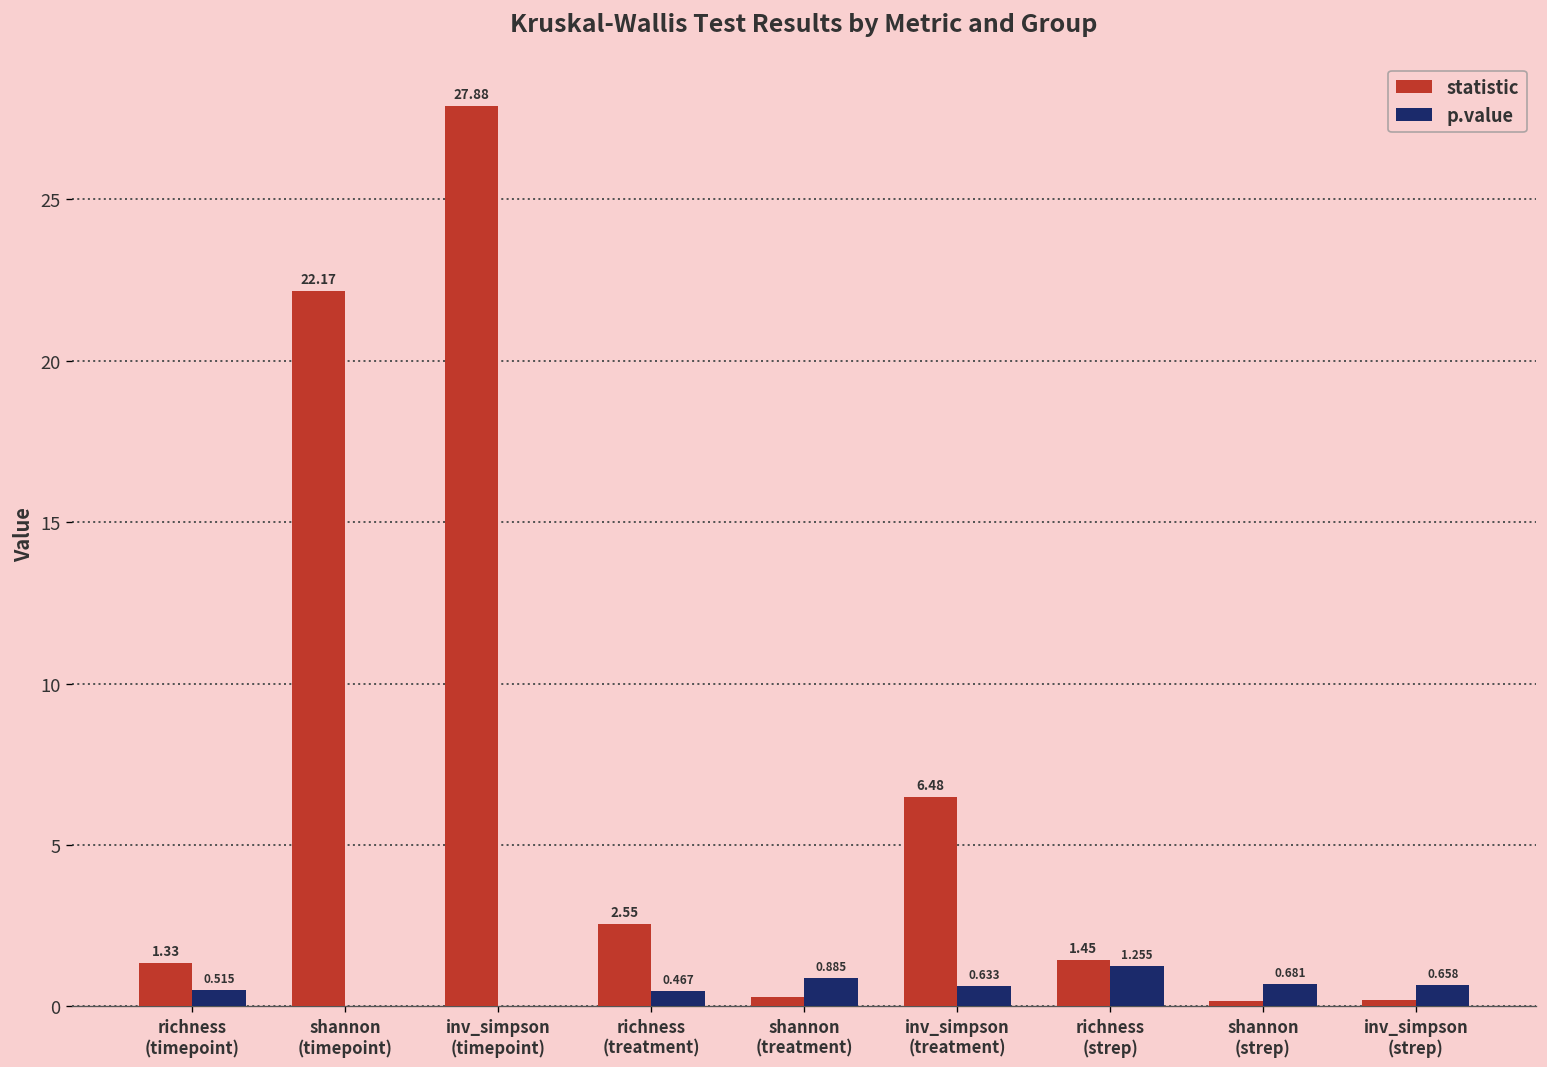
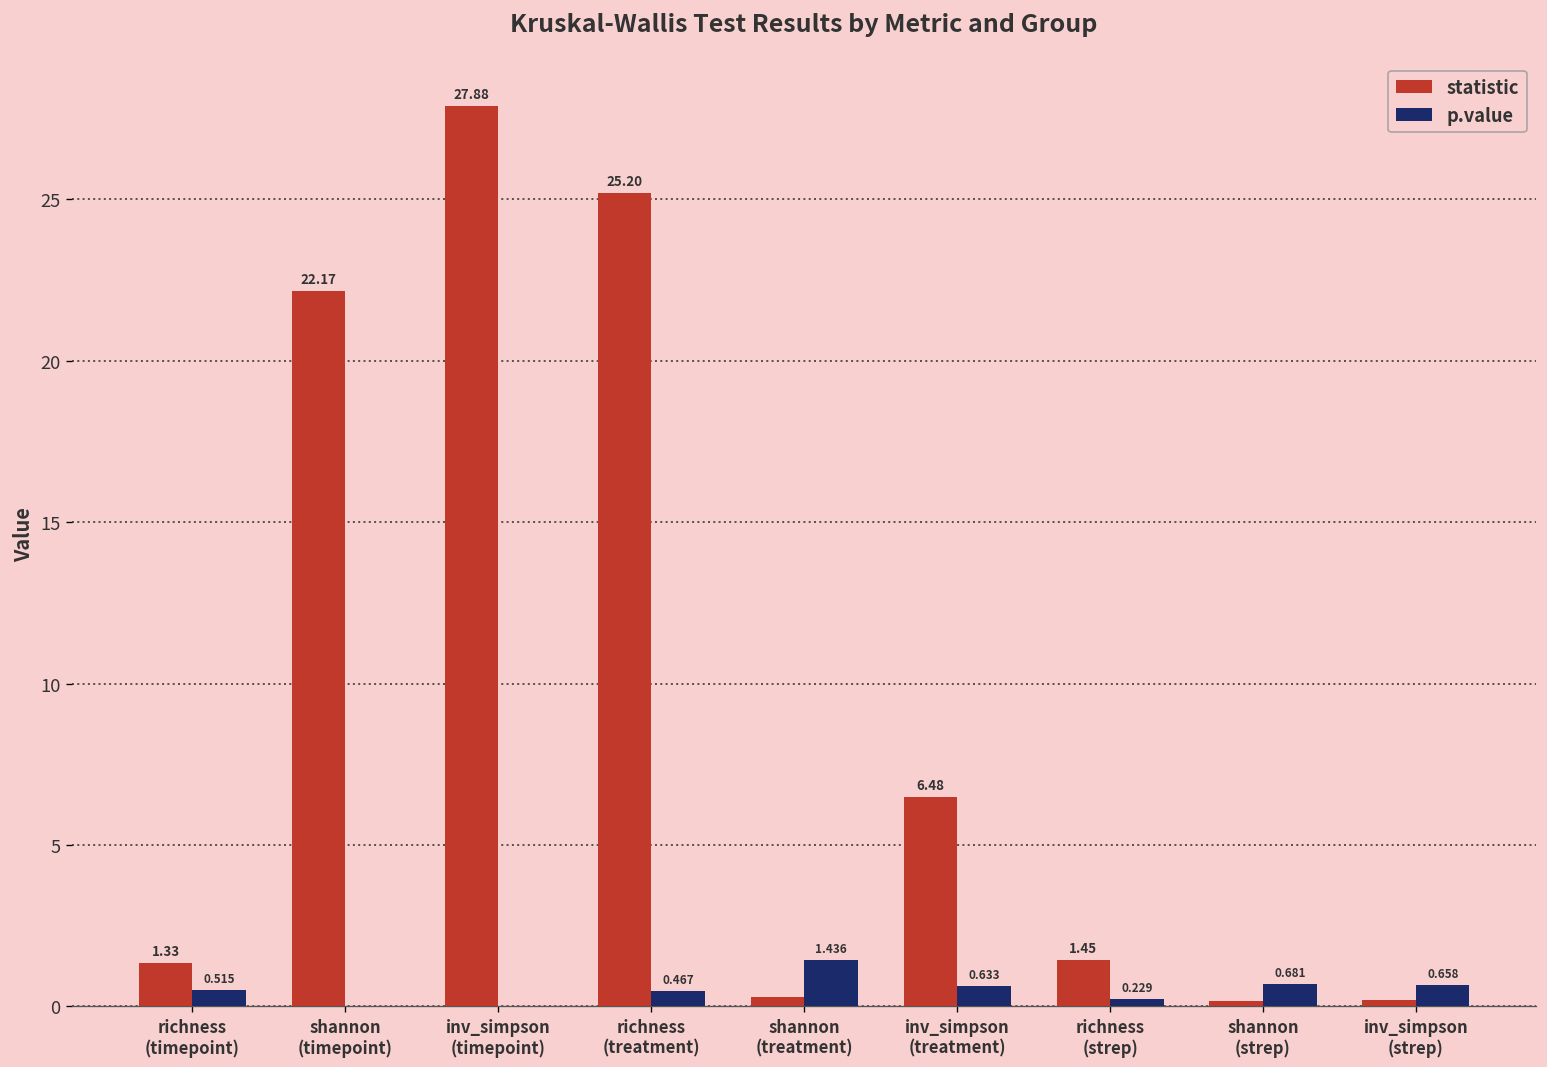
  {
    "statistic": {
      "richness (timepoint)": 1.33,
      "shannon (timepoint)": 22.17,
      "inv_simpson (timepoint)": 27.88,
-     "richness (treatment)": 2.55,
+     "richness (treatment)": 25.20,
      "inv_simpson (treatment)": 6.48,
      "richness (strep)": 1.45
    },
    "p.value": {
      "richness (timepoint)": 0.515,
      "richness (treatment)": 0.467,
-     "shannon (treatment)": 0.885,
+     "shannon (treatment)": 1.436,
      "inv_simpson (treatment)": 0.633,
-     "richness (strep)": 1.255,
+     "richness (strep)": 0.229,
      "shannon (strep)": 0.681,
      "inv_simpson (strep)": 0.658
    }
  }
